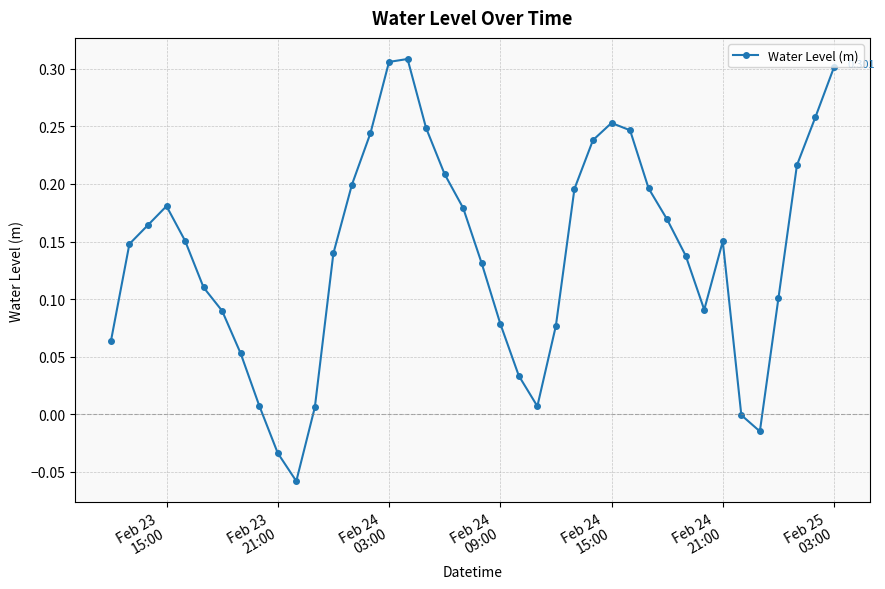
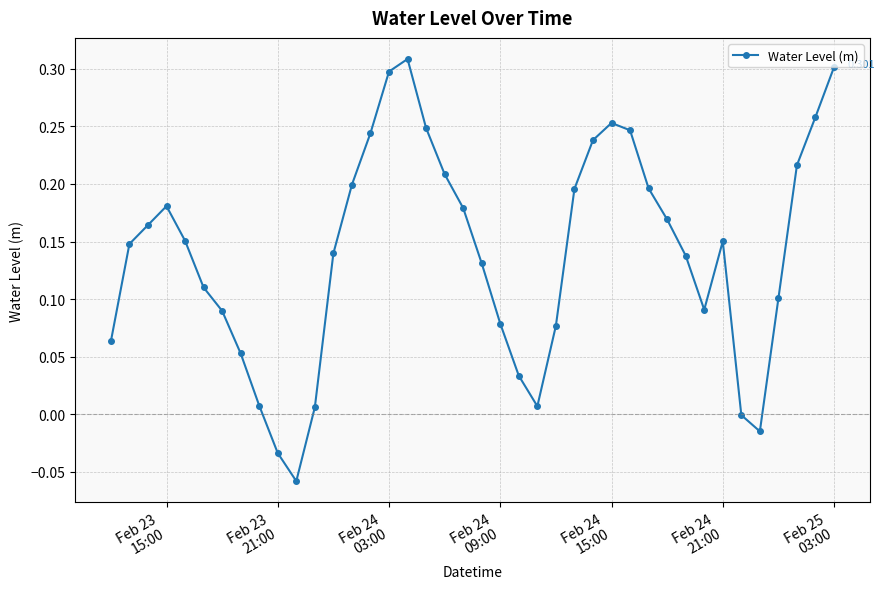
  {
    "Feb 23 15:00": 0.181,
    "Feb 23 21:00": -0.034,
-   "Feb 24 03:00": 0.306,
+   "Feb 24 03:00": 0.298,
    "Feb 24 09:00": 0.079,
    "Feb 24 15:00": 0.253,
    "Feb 24 21:00": 0.150
  }
